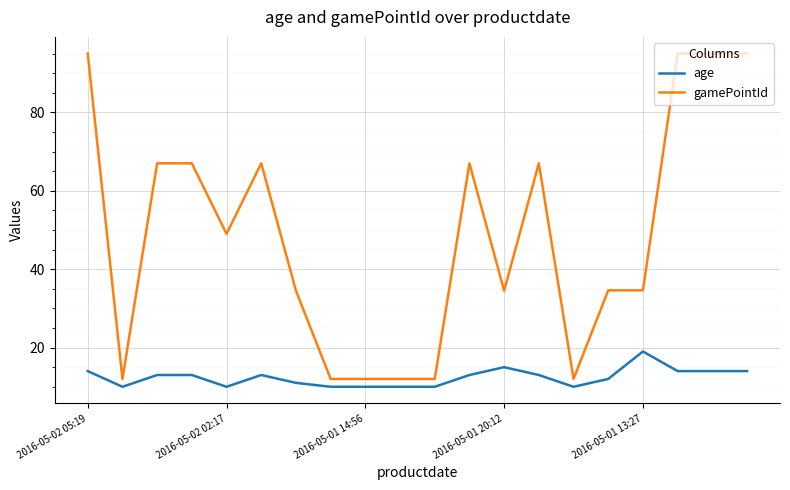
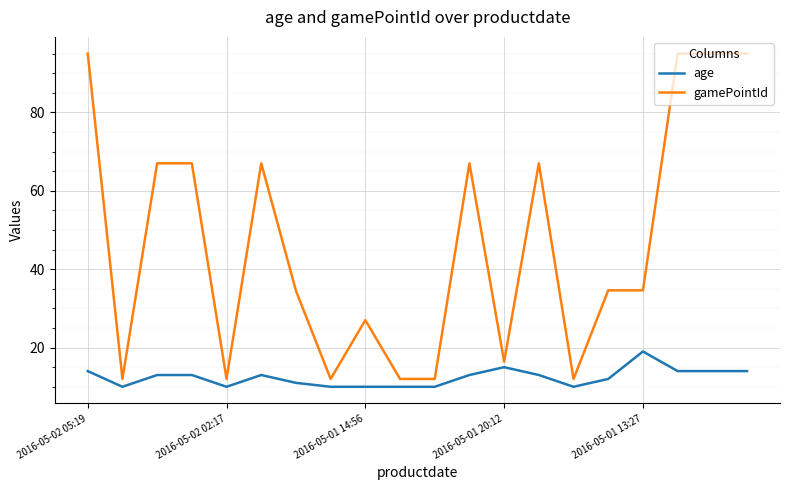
  {
    "age": {
      "2016-05-02 02:17": 10,
      "2016-05-01 14:56": 10,
      "2016-05-01 20:12": 15,
      "2016-05-01 13:27": 19
    },
    "gamePointId": {
-     "2016-05-02 02:17": 49,
-     "2016-05-01 14:56": 12,
-     "2016-05-01 20:12": 35,
+     "2016-05-02 02:17": 12,
+     "2016-05-01 14:56": 27,
+     "2016-05-01 20:12": 16,
      "2016-05-01 13:27": 35
    }
  }
